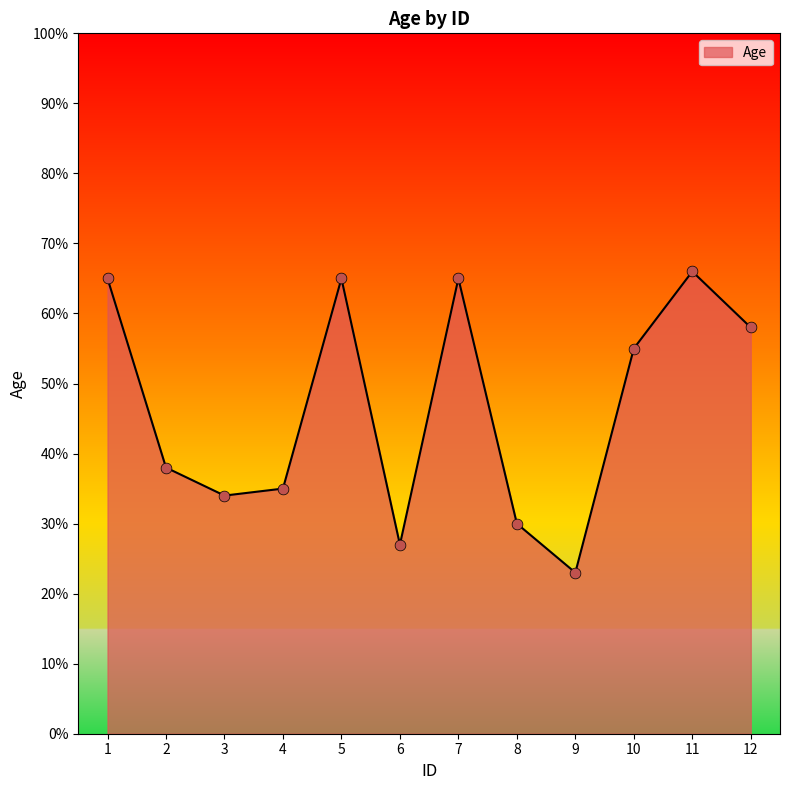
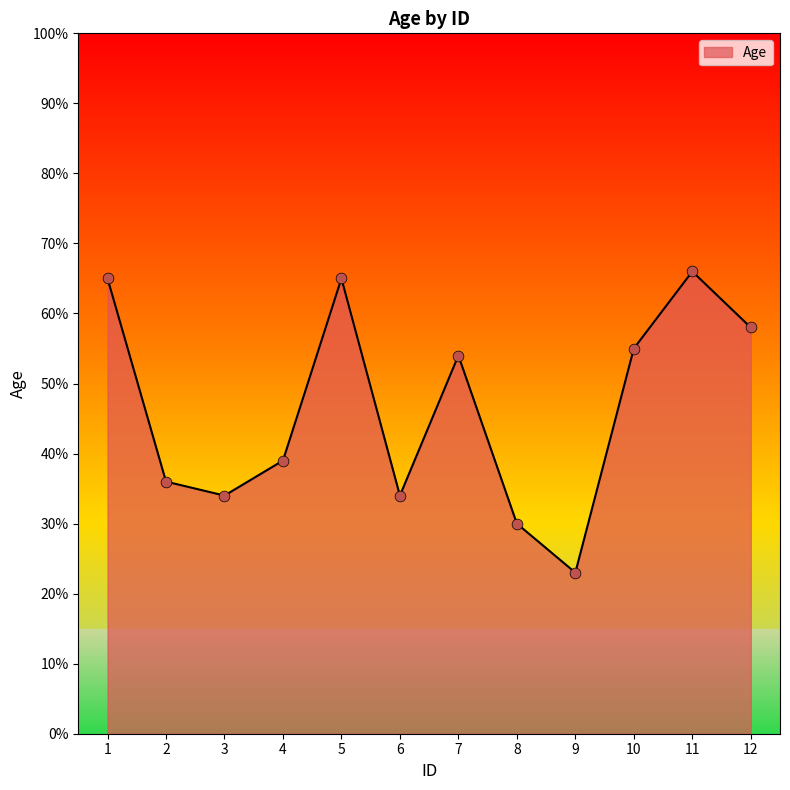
  {
    "1": "65%",
-   "2": "38%",
+   "2": "36%",
    "3": "34%",
-   "4": "35%",
+   "4": "39%",
    "5": "65%",
-   "6": "27%",
-   "7": "65%",
+   "6": "34%",
+   "7": "54%",
    "8": "30%",
    "9": "23%",
    "10": "55%",
    "11": "66%",
    "12": "58%"
  }
